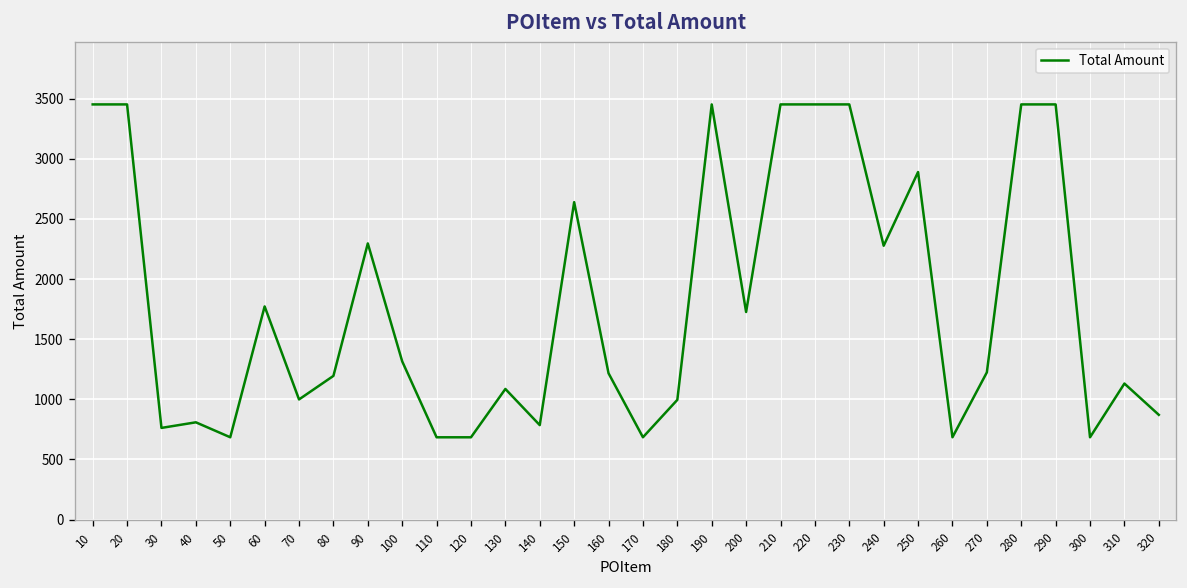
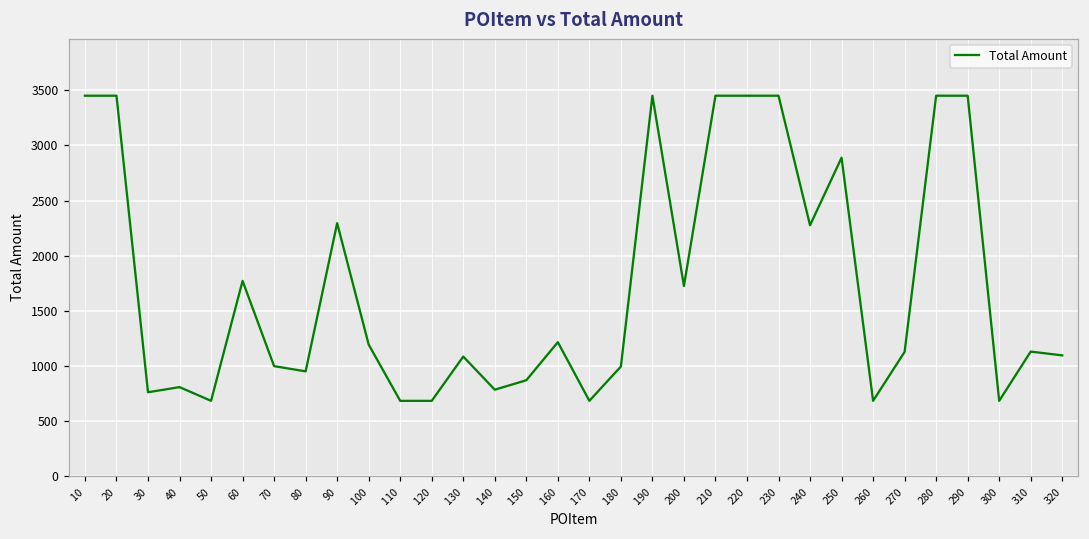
  {
    "10": 3450,
    "20": 3450,
    "30": 760,
    "40": 810,
    "50": 680,
    "60": 1770,
    "70": 1000,
-   "80": 1190,
+   "80": 950,
    "90": 2300,
-   "100": 1320,
+   "100": 1190,
    "110": 680,
    "120": 680,
    "130": 1090,
    "140": 790,
-   "150": 2640,
+   "150": 870,
    "160": 1220,
    "170": 680,
    "180": 1000,
    "190": 3450,
    "200": 1730,
    "210": 3450,
    "220": 3450,
    "230": 3450,
    "240": 2280,
    "250": 2890,
    "260": 680,
-   "270": 1220,
+   "270": 1130,
    "280": 3450,
    "290": 3450,
    "300": 680,
    "310": 1130,
-   "320": 870
+   "320": 1100
  }
